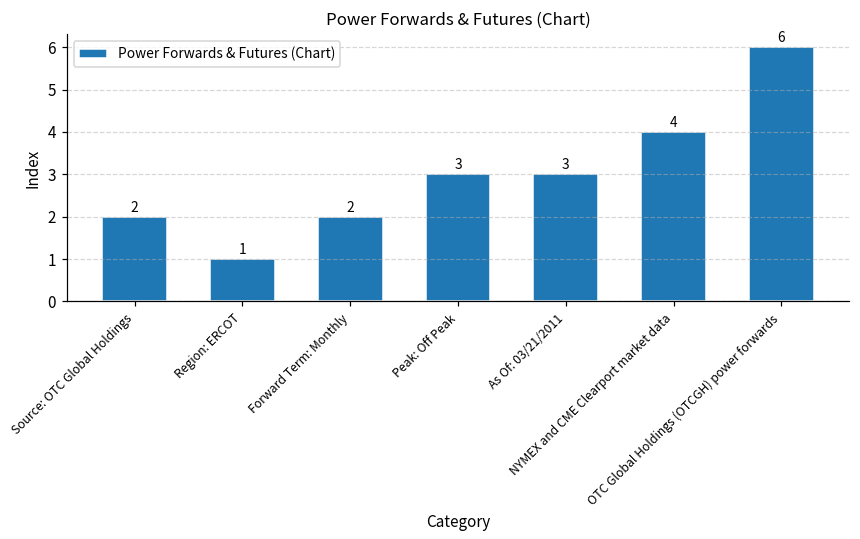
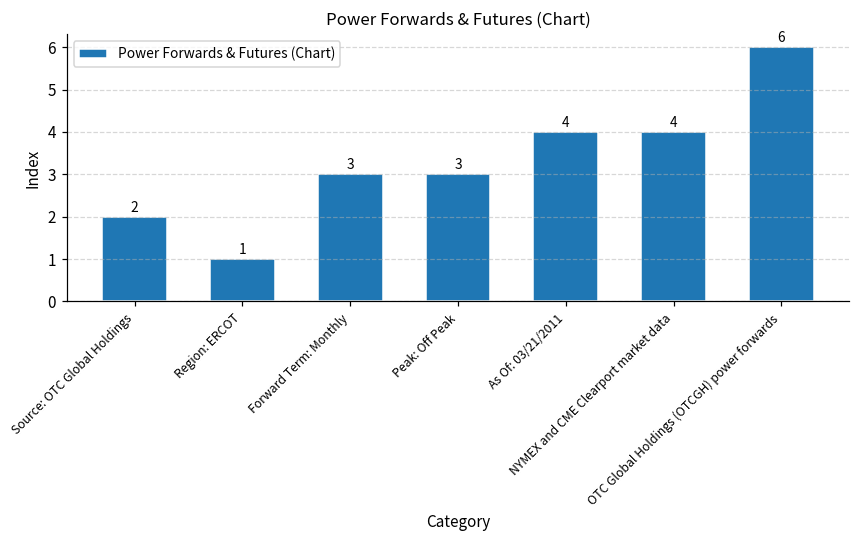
  {
    "Source: OTC Global Holdings": 2,
    "Region: ERCOT": 1,
-   "Forward Term: Monthly": 2,
+   "Forward Term: Monthly": 3,
    "Peak: Off Peak": 3,
-   "As Of: 03/21/2011": 3,
+   "As Of: 03/21/2011": 4,
    "NYMEX and CME Clearport market data": 4,
    "OTC Global Holdings (OTCGH) power forwards": 6
  }
